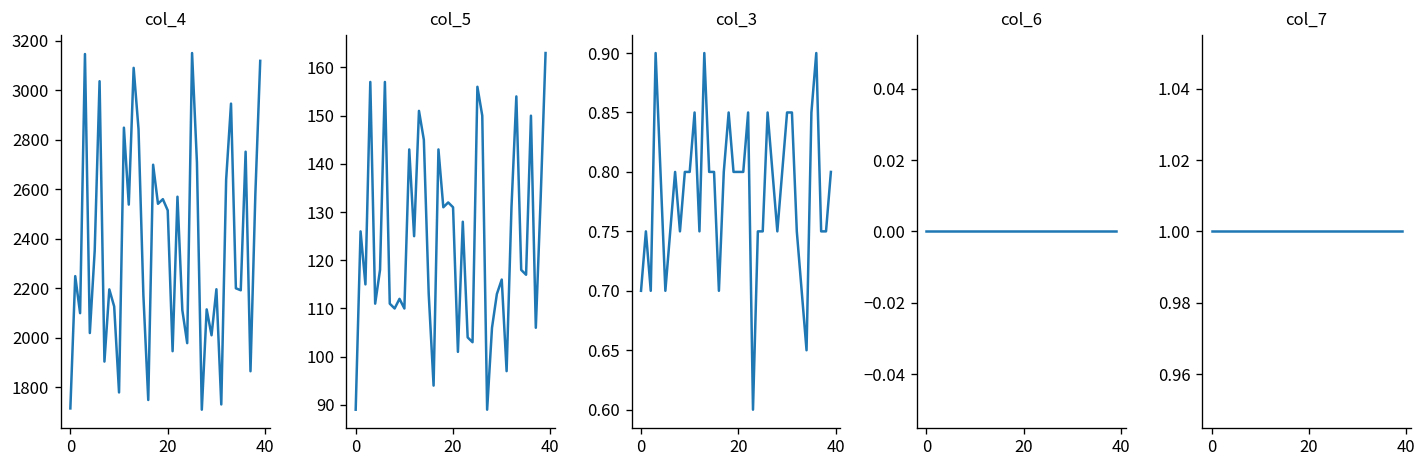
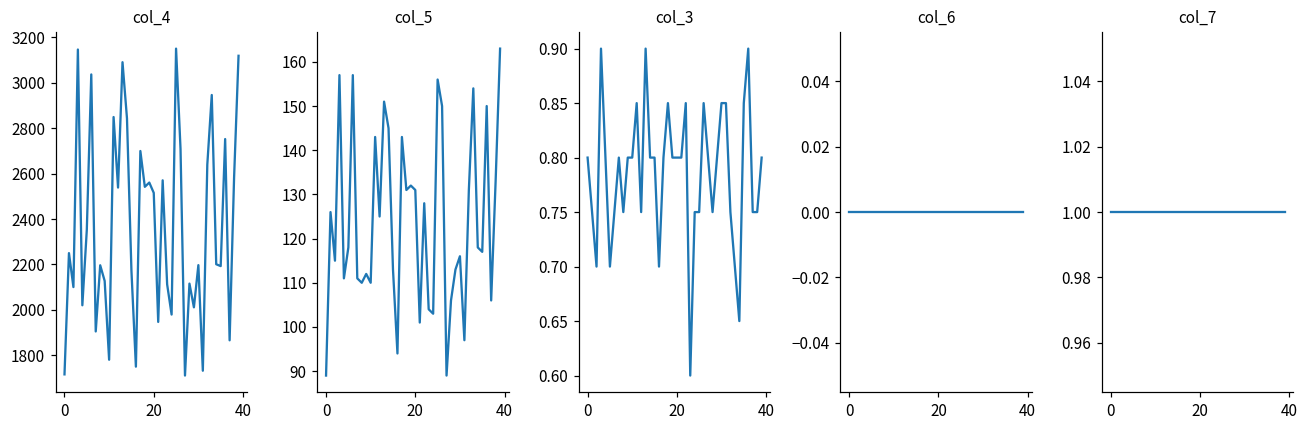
  {
    "col_4": {
      "0": 1720,
      "20": 2520
    },
    "col_5": {
      "0": 89,
      "20": 131
    },
    "col_3": {
-     "0": 0.7,
+     "0": 0.8,
      "20": 0.8
    },
    "col_6": {
      "0": 0.000,
      "20": 0.000
    },
    "col_7": {
      "0": 1.000,
      "20": 1.000
    }
  }
